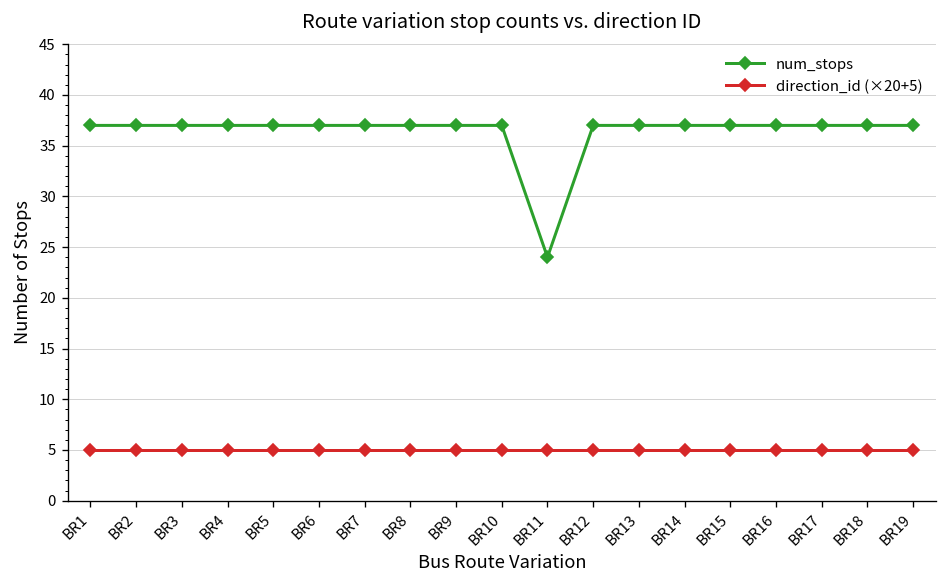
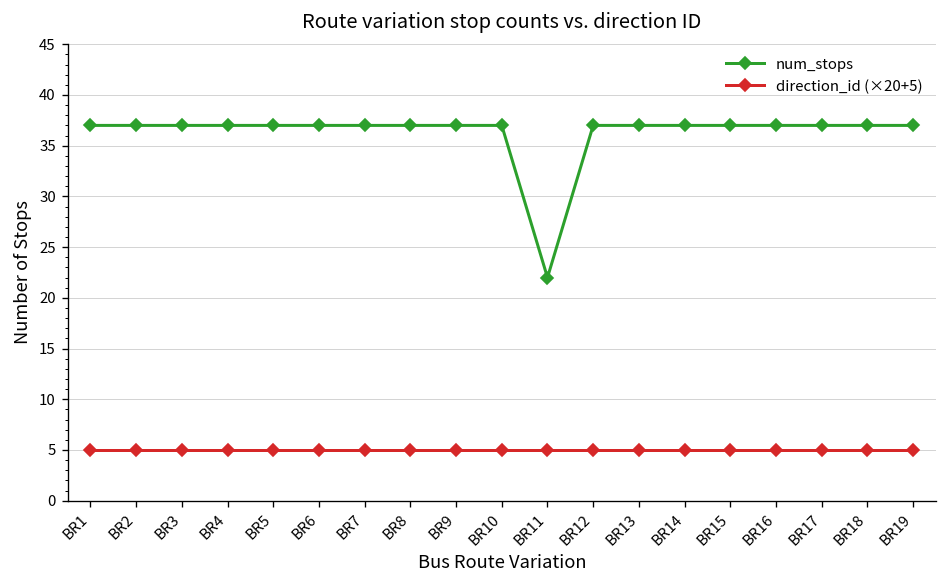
  {
    "num_stops": {
      "BR1": 37,
      "BR2": 37,
      "BR3": 37,
      "BR4": 37,
      "BR5": 37,
      "BR6": 37,
      "BR7": 37,
      "BR8": 37,
      "BR9": 37,
      "BR10": 37,
-     "BR11": 24,
+     "BR11": 22,
      "BR12": 37,
      "BR13": 37,
      "BR14": 37,
      "BR15": 37,
      "BR16": 37,
      "BR17": 37,
      "BR18": 37,
      "BR19": 37
    },
    "direction_id (×20+5)": {
      "BR1": 5,
      "BR2": 5,
      "BR3": 5,
      "BR4": 5,
      "BR5": 5,
      "BR6": 5,
      "BR7": 5,
      "BR8": 5,
      "BR9": 5,
      "BR10": 5,
      "BR11": 5,
      "BR12": 5,
      "BR13": 5,
      "BR14": 5,
      "BR15": 5,
      "BR16": 5,
      "BR17": 5,
      "BR18": 5,
      "BR19": 5
    }
  }
